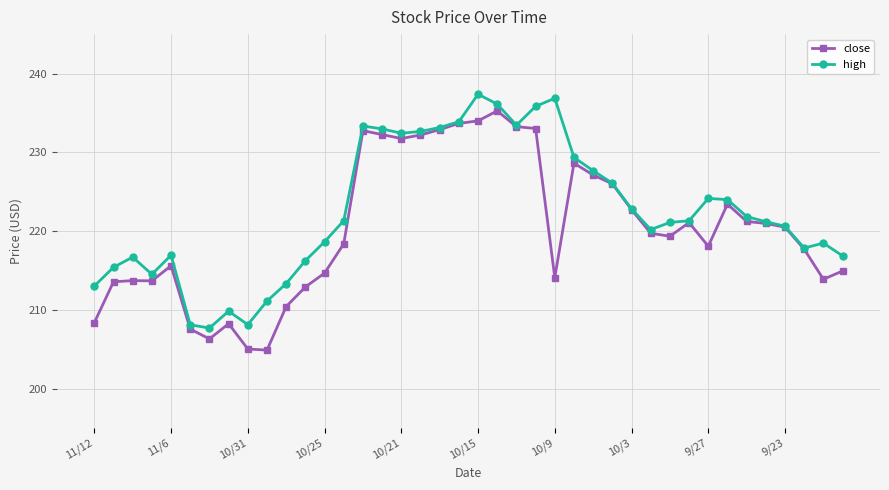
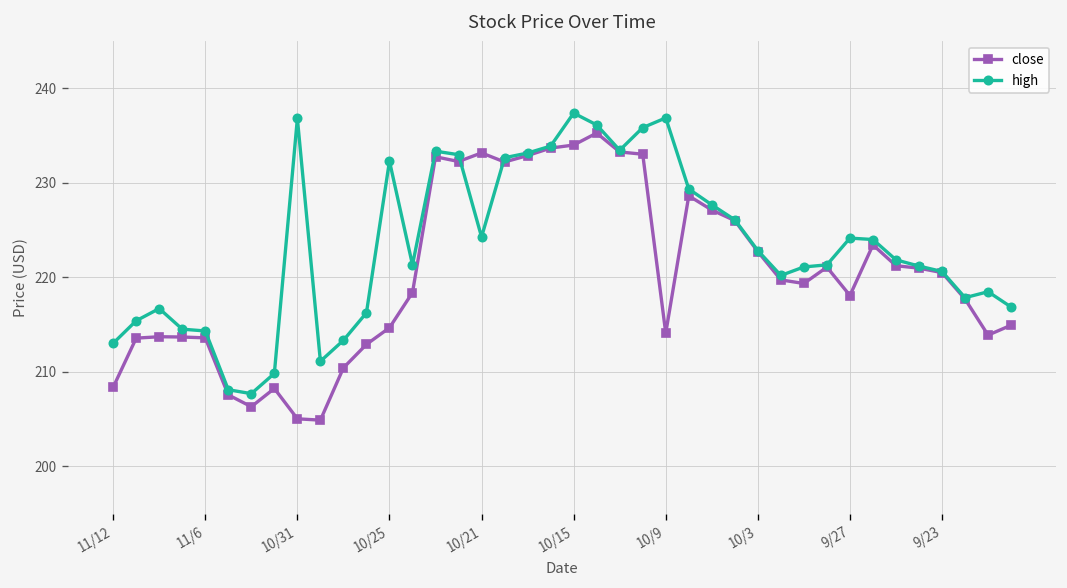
  {
    "close": {
      "11/12": 208,
-     "11/6": 216,
+     "11/6": 214,
      "10/31": 205,
      "10/25": 215,
-     "10/21": 232,
+     "10/21": 233,
      "10/15": 234,
      "10/9": 214,
      "9/27": 218
    },
    "high": {
      "11/12": 213,
-     "11/6": 217,
-     "10/31": 208,
-     "10/25": 219,
-     "10/21": 232,
+     "11/6": 214,
+     "10/31": 237,
+     "10/25": 232,
+     "10/21": 224,
      "10/15": 237,
      "10/9": 237,
      "9/27": 224
    }
  }
